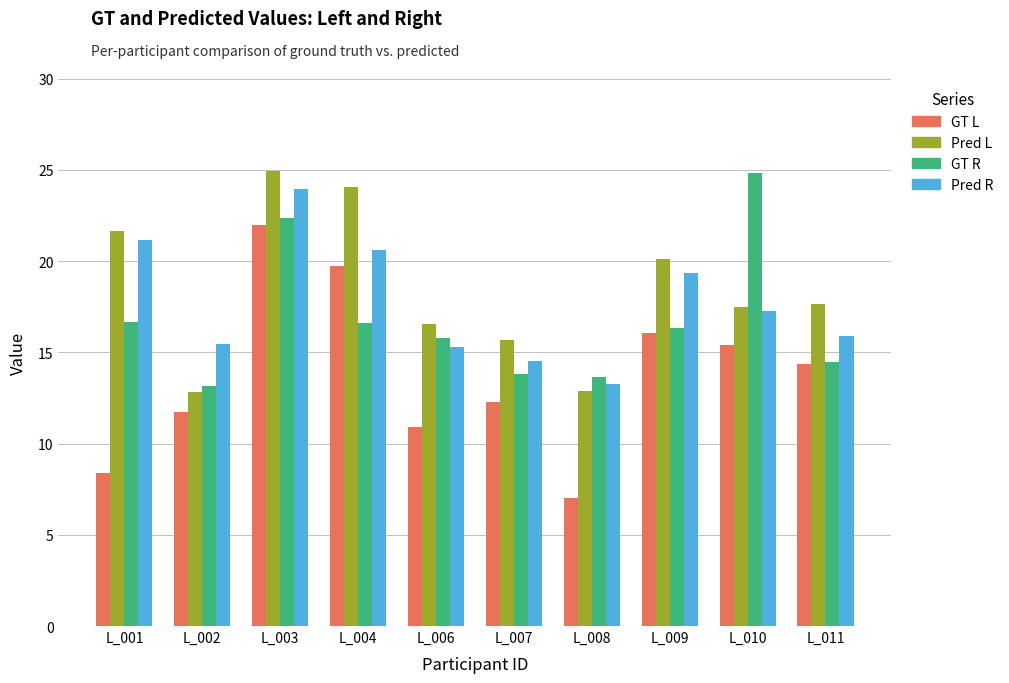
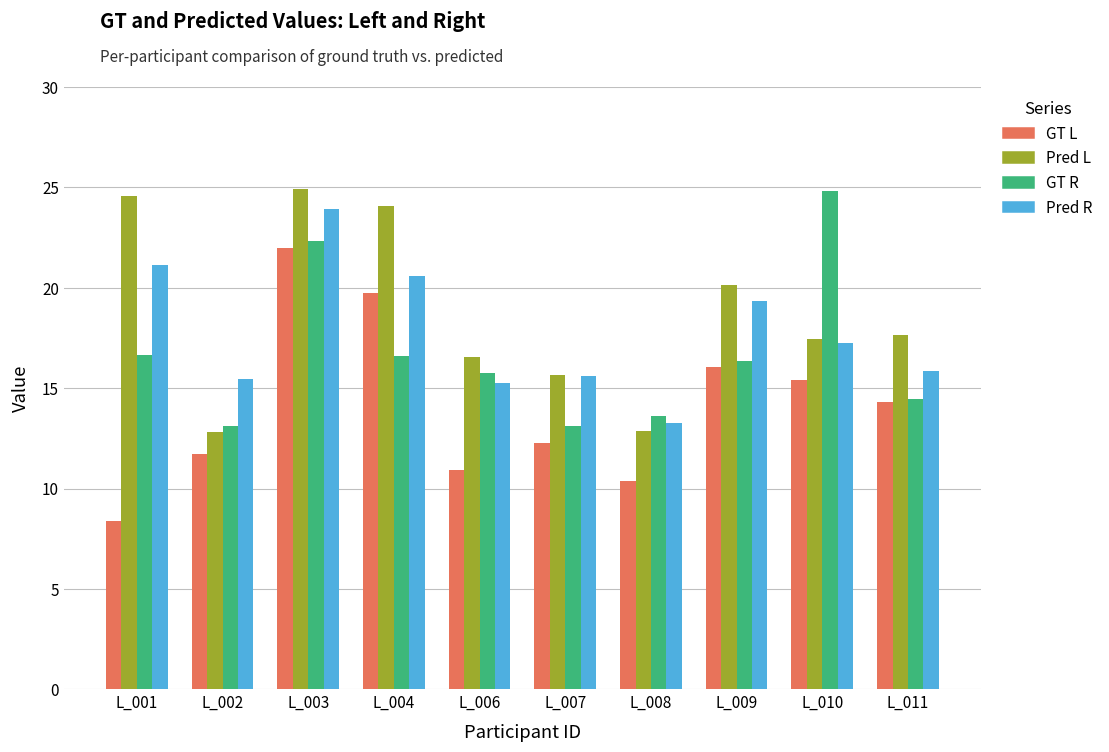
  {
    "GT L": {
      "L_001": 8.4,
      "L_002": 11.7,
      "L_003": 22.0,
      "L_004": 19.7,
      "L_006": 10.9,
      "L_007": 12.3,
-     "L_008": 7.0,
+     "L_008": 10.4,
      "L_009": 16.1,
      "L_010": 15.4,
      "L_011": 14.3
    },
    "Pred L": {
-     "L_001": 21.7,
+     "L_001": 24.6,
      "L_002": 12.8,
      "L_003": 24.9,
      "L_004": 24.1,
      "L_006": 16.5,
      "L_007": 15.7,
      "L_008": 12.9,
      "L_009": 20.1,
      "L_010": 17.5,
      "L_011": 17.7
    },
    "GT R": {
      "L_001": 16.7,
      "L_002": 13.1,
      "L_003": 22.3,
      "L_004": 16.6,
      "L_006": 15.8,
-     "L_007": 13.8,
+     "L_007": 13.1,
      "L_008": 13.6,
      "L_009": 16.3,
      "L_010": 24.8,
      "L_011": 14.5
    },
    "Pred R": {
      "L_001": 21.1,
      "L_002": 15.5,
      "L_003": 23.9,
      "L_004": 20.6,
      "L_006": 15.3,
-     "L_007": 14.5,
+     "L_007": 15.6,
      "L_008": 13.3,
      "L_009": 19.3,
      "L_010": 17.3,
      "L_011": 15.9
    }
  }
